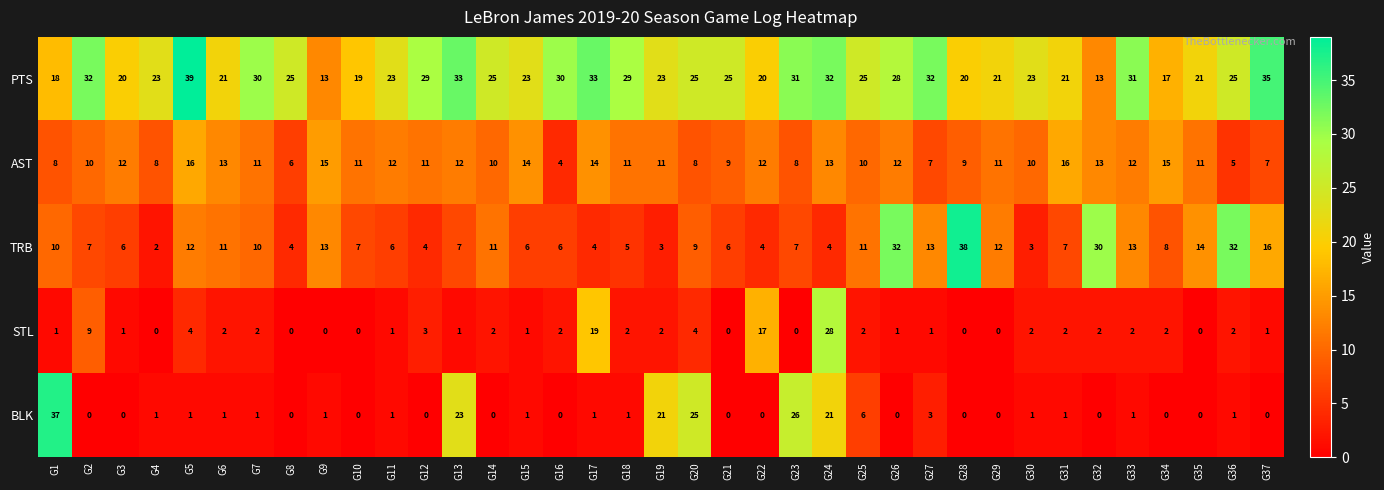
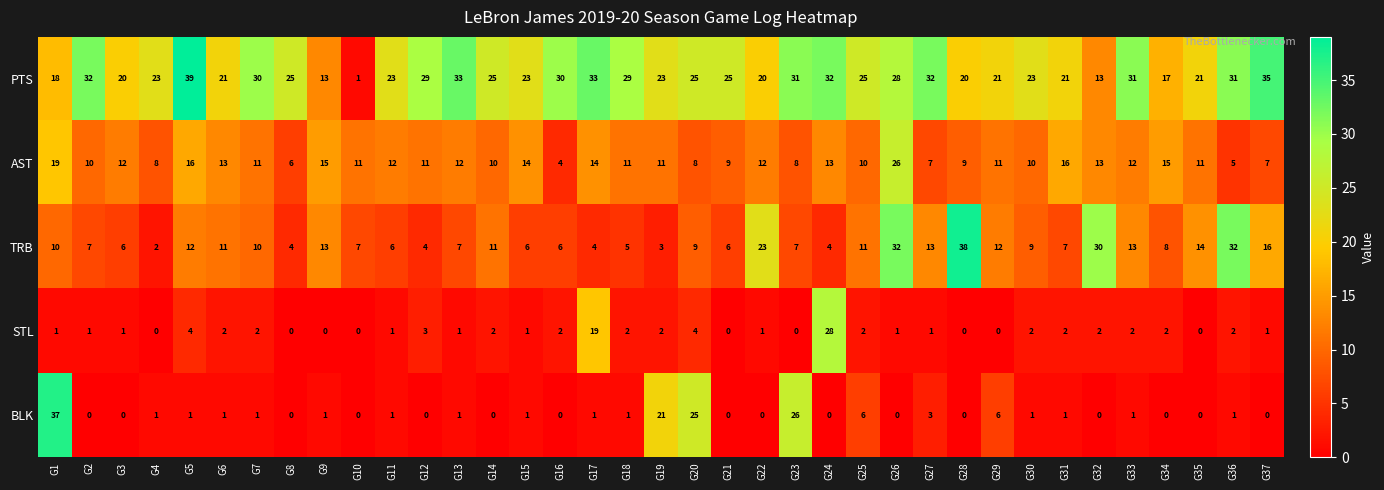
  {
    "PTS": {
      "G1": 18,
      "G2": 32,
      "G3": 20,
      "G4": 23,
      "G5": 39,
      "G6": 21,
      "G7": 30,
      "G8": 25,
      "G9": 13,
-     "G10": 19,
+     "G10": 1,
      "G11": 23,
      "G12": 29,
      "G13": 33,
      "G14": 25,
      "G15": 23,
      "G16": 30,
      "G17": 33,
      "G18": 29,
      "G19": 23,
      "G20": 25,
      "G21": 25,
      "G22": 20,
      "G23": 31,
      "G24": 32,
      "G25": 25,
      "G26": 28,
      "G27": 32,
      "G28": 20,
      "G29": 21,
      "G30": 23,
      "G31": 21,
      "G32": 13,
      "G33": 31,
      "G34": 17,
      "G35": 21,
-     "G36": 25,
+     "G36": 31,
      "G37": 35
    },
    "AST": {
-     "G1": 8,
+     "G1": 19,
      "G2": 10,
      "G3": 12,
      "G4": 8,
      "G5": 16,
      "G6": 13,
      "G7": 11,
      "G8": 6,
      "G9": 15,
      "G10": 11,
      "G11": 12,
      "G12": 11,
      "G13": 12,
      "G14": 10,
      "G15": 14,
      "G16": 4,
      "G17": 14,
      "G18": 11,
      "G19": 11,
      "G20": 8,
      "G21": 9,
      "G22": 12,
      "G23": 8,
      "G24": 13,
      "G25": 10,
-     "G26": 12,
+     "G26": 26,
      "G27": 7,
      "G28": 9,
      "G29": 11,
      "G30": 10,
      "G31": 16,
      "G32": 13,
      "G33": 12,
      "G34": 15,
      "G35": 11,
      "G36": 5,
      "G37": 7
    },
    "TRB": {
      "G1": 10,
      "G2": 7,
      "G3": 6,
      "G4": 2,
      "G5": 12,
      "G6": 11,
      "G7": 10,
      "G8": 4,
      "G9": 13,
      "G10": 7,
      "G11": 6,
      "G12": 4,
      "G13": 7,
      "G14": 11,
      "G15": 6,
      "G16": 6,
      "G17": 4,
      "G18": 5,
      "G19": 3,
      "G20": 9,
      "G21": 6,
-     "G22": 4,
+     "G22": 23,
      "G23": 7,
      "G24": 4,
      "G25": 11,
      "G26": 32,
      "G27": 13,
      "G28": 38,
      "G29": 12,
-     "G30": 3,
+     "G30": 9,
      "G31": 7,
      "G32": 30,
      "G33": 13,
      "G34": 8,
      "G35": 14,
      "G36": 32,
      "G37": 16
    },
    "STL": {
      "G1": 1,
-     "G2": 9,
+     "G2": 1,
      "G3": 1,
      "G4": 0,
      "G5": 4,
      "G6": 2,
      "G7": 2,
      "G8": 0,
      "G9": 0,
      "G10": 0,
      "G11": 1,
      "G12": 3,
      "G13": 1,
      "G14": 2,
      "G15": 1,
      "G16": 2,
      "G17": 19,
      "G18": 2,
      "G19": 2,
      "G20": 4,
      "G21": 0,
-     "G22": 17,
+     "G22": 1,
      "G23": 0,
      "G24": 28,
      "G25": 2,
      "G26": 1,
      "G27": 1,
      "G28": 0,
      "G29": 0,
      "G30": 2,
      "G31": 2,
      "G32": 2,
      "G33": 2,
      "G34": 2,
      "G35": 0,
      "G36": 2,
      "G37": 1
    },
    "BLK": {
      "G1": 37,
      "G2": 0,
      "G3": 0,
      "G4": 1,
      "G5": 1,
      "G6": 1,
      "G7": 1,
      "G8": 0,
      "G9": 1,
      "G10": 0,
      "G11": 1,
      "G12": 0,
-     "G13": 23,
+     "G13": 1,
      "G14": 0,
      "G15": 1,
      "G16": 0,
      "G17": 1,
      "G18": 1,
      "G19": 21,
      "G20": 25,
      "G21": 0,
      "G22": 0,
      "G23": 26,
-     "G24": 21,
+     "G24": 0,
      "G25": 6,
      "G26": 0,
      "G27": 3,
      "G28": 0,
-     "G29": 0,
+     "G29": 6,
      "G30": 1,
      "G31": 1,
      "G32": 0,
      "G33": 1,
      "G34": 0,
      "G35": 0,
      "G36": 1,
      "G37": 0
    }
  }
